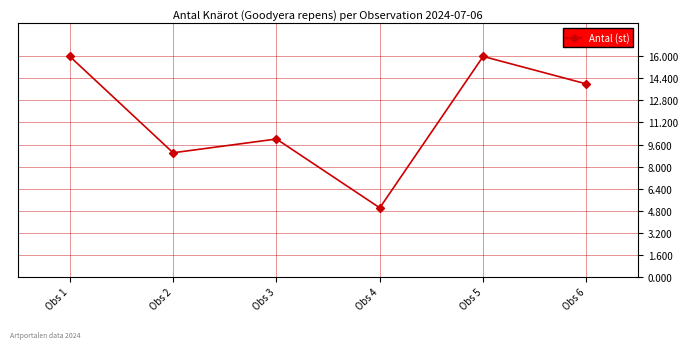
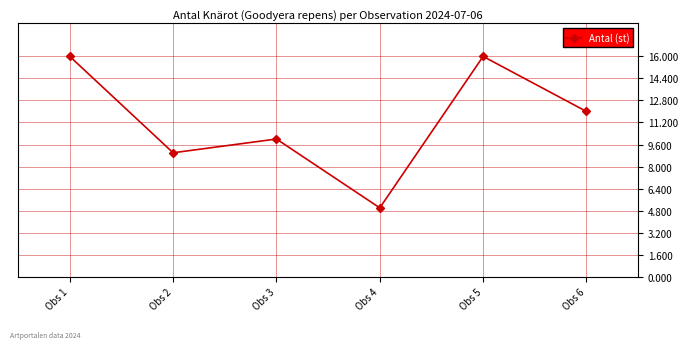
  {
    "Obs 1": 16,
    "Obs 2": 9,
    "Obs 3": 10,
    "Obs 4": 5,
    "Obs 5": 16,
-   "Obs 6": 14
+   "Obs 6": 12
  }
